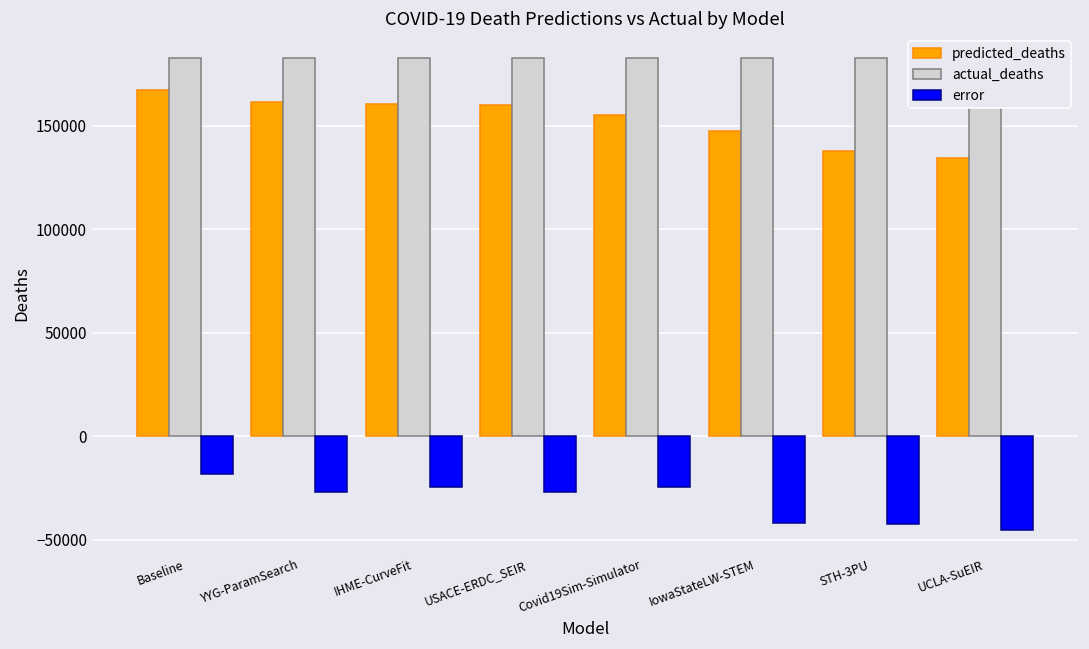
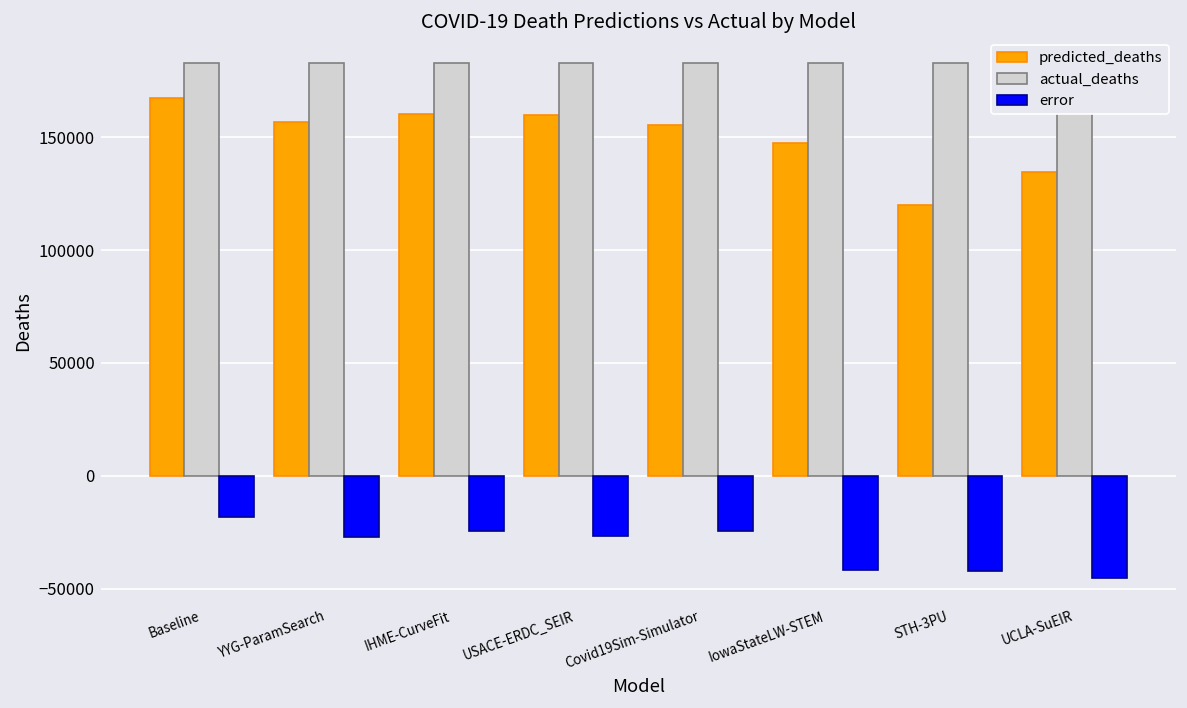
  {
    "predicted_deaths": {
      "Baseline": 167000,
-     "YYG-ParamSearch": 161000,
+     "YYG-ParamSearch": 157000,
      "IHME-CurveFit": 160000,
      "USACE-ERDC_SEIR": 160000,
      "Covid19Sim-Simulator": 155000,
      "IowaStateLW-STEM": 148000,
-     "STH-3PU": 138000,
+     "STH-3PU": 120000,
      "UCLA-SuEIR": 135000
    },
    "actual_deaths": {
      "Baseline": 183000,
      "YYG-ParamSearch": 183000,
      "IHME-CurveFit": 183000,
      "USACE-ERDC_SEIR": 183000,
      "Covid19Sim-Simulator": 183000,
      "IowaStateLW-STEM": 183000,
      "STH-3PU": 183000
    },
    "error": {
      "Baseline": -18000,
      "YYG-ParamSearch": -27000,
      "IHME-CurveFit": -24000,
      "USACE-ERDC_SEIR": -27000,
      "Covid19Sim-Simulator": -25000,
      "IowaStateLW-STEM": -42000,
      "STH-3PU": -42000,
      "UCLA-SuEIR": -45000
    }
  }
